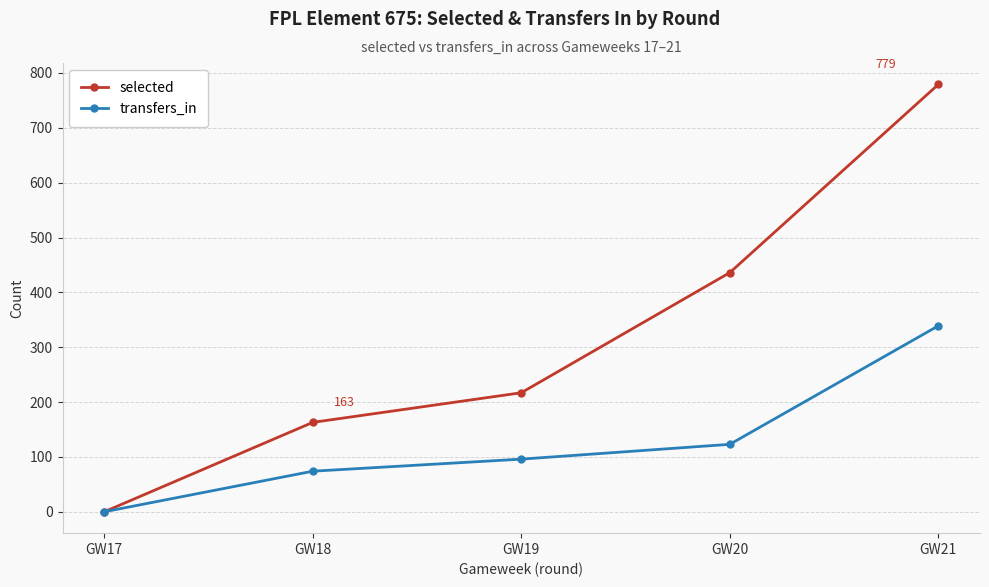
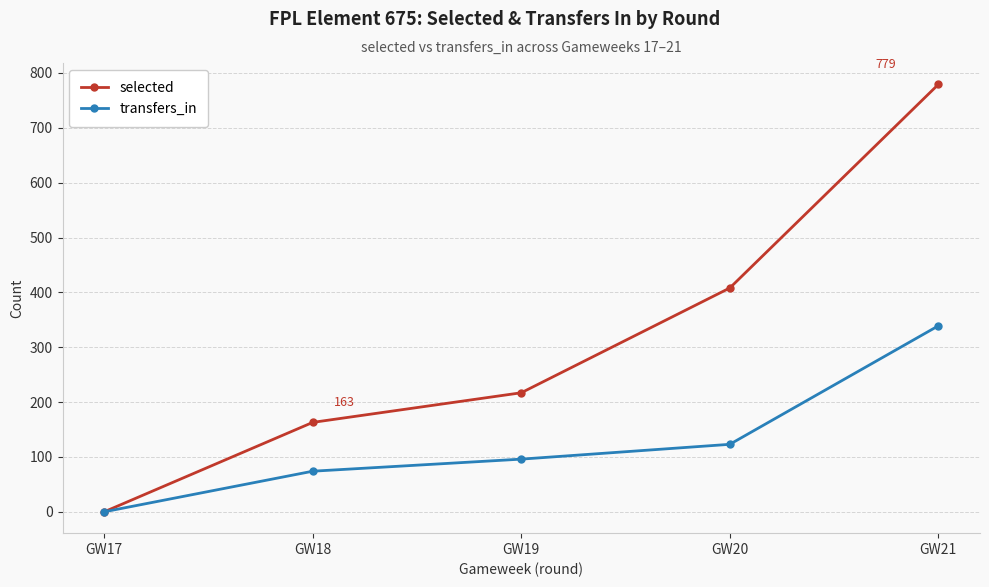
  {
    "selected": {
      "GW19": 220,
-     "GW20": 440,
+     "GW20": 410,
      "GW21": 780
    },
    "transfers_in": {
      "GW18": 70,
      "GW19": 100,
      "GW20": 120,
      "GW21": 340
    }
  }
